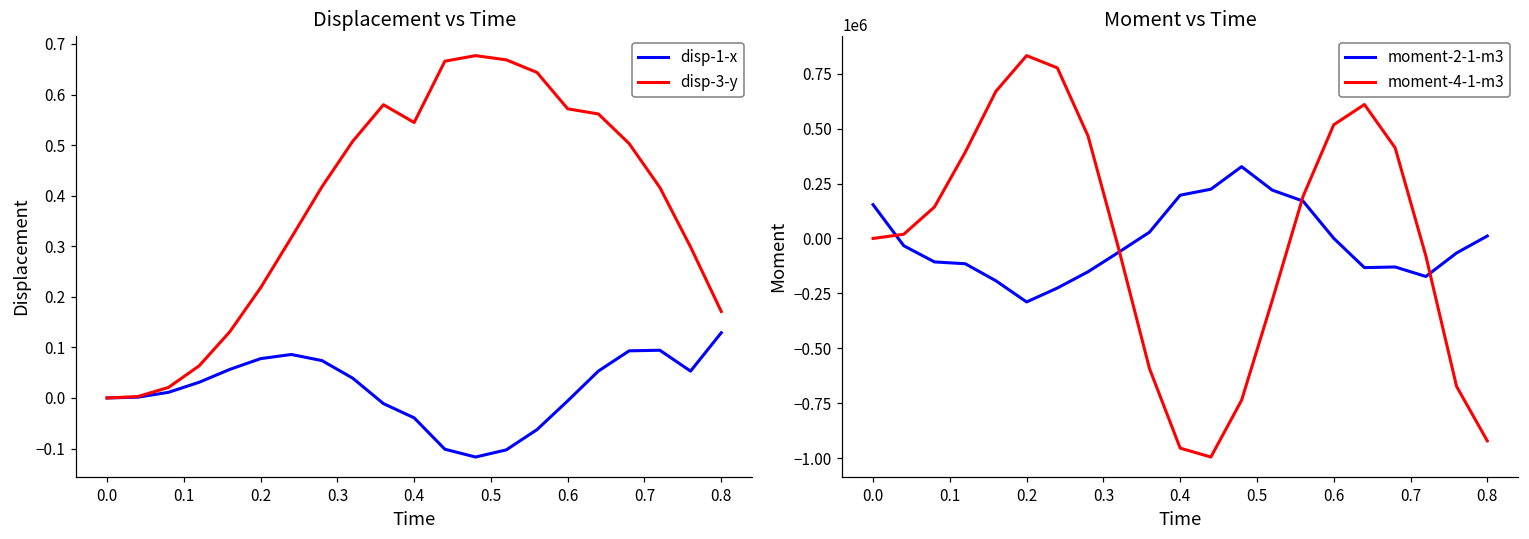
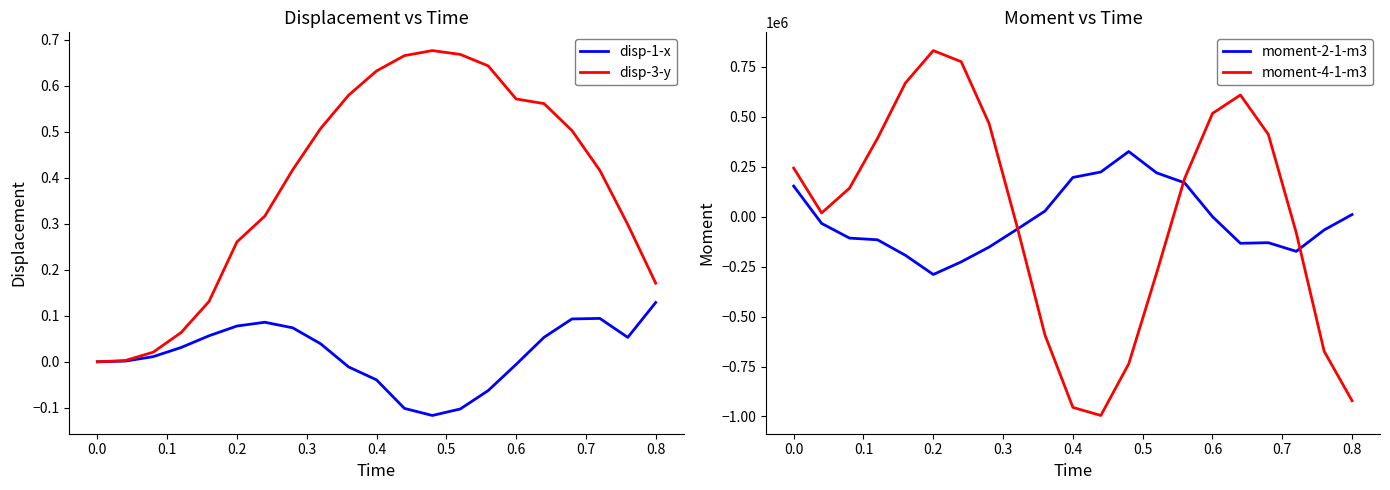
  {
    "Displacement vs Time": {
      "disp-1-x": {
        "0.2": 0.08,
        "0.4": -0.04,
        "0.6": -0.01,
        "0.8": 0.13
      },
      "disp-3-y": {
-       "0.2": 0.22,
-       "0.4": 0.54,
+       "0.2": 0.26,
+       "0.4": 0.63,
        "0.6": 0.57,
        "0.8": 0.17
      }
    },
    "Moment vs Time": {
      "moment-2-1-m3": {
        "0.0": 150000,
        "0.2": -290000,
        "0.4": 200000,
        "0.6": 0,
        "0.8": 10000
      },
      "moment-4-1-m3": {
-       "0.0": 0,
+       "0.0": 240000,
        "0.2": 830000,
        "0.4": -950000,
        "0.6": 520000,
        "0.8": -920000
      }
    }
  }
